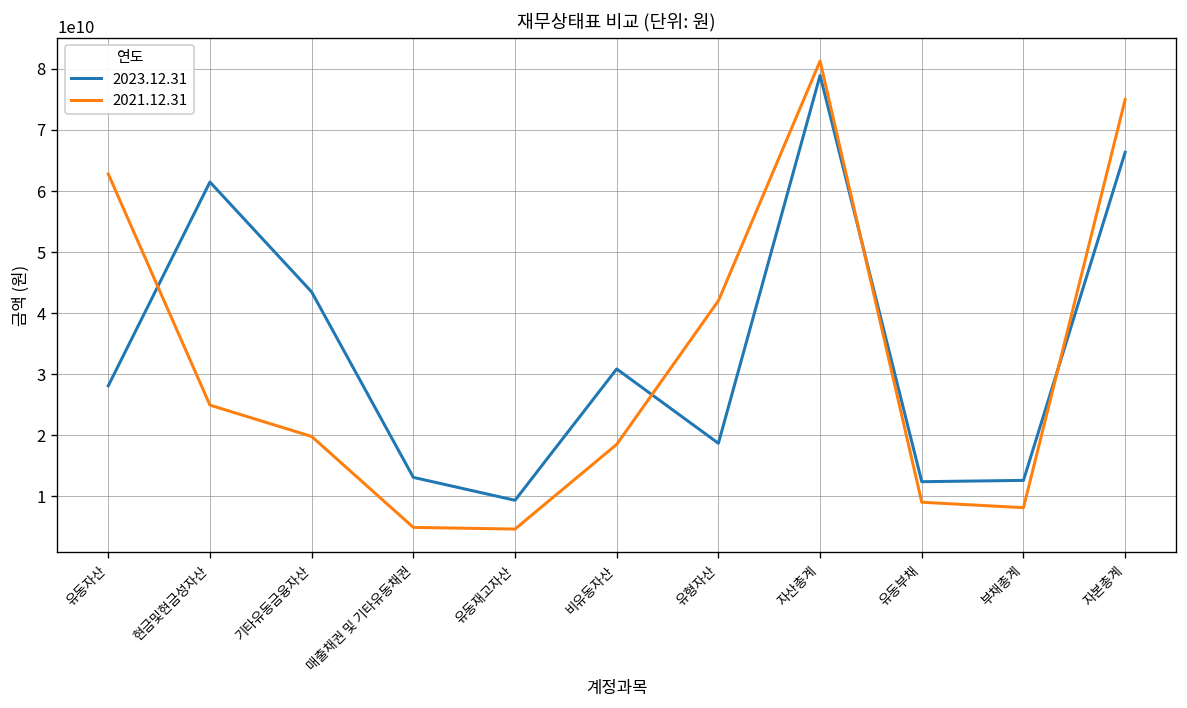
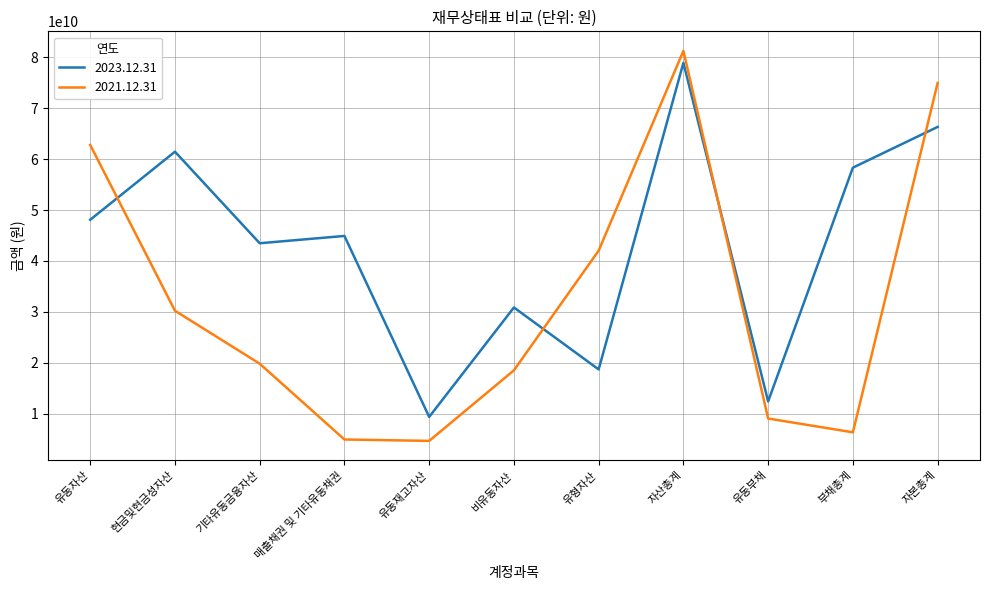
  {
    "2023.12.31": {
-     "유동자산": 28000000000,
+     "유동자산": 48000000000,
      "현금및현금성자산": 61000000000,
      "기타유동금융자산": 43000000000,
-     "매출채권 및 기타유동채권": 13000000000,
+     "매출채권 및 기타유동채권": 45000000000,
      "유동재고자산": 9000000000,
      "비유동자산": 31000000000,
      "유형자산": 19000000000,
      "자산총계": 79000000000,
      "유동부채": 12000000000,
-     "부채총계": 13000000000,
+     "부채총계": 58000000000,
      "자본총계": 66000000000
    },
    "2021.12.31": {
      "유동자산": 63000000000,
-     "현금및현금성자산": 25000000000,
+     "현금및현금성자산": 30000000000,
      "기타유동금융자산": 20000000000,
      "매출채권 및 기타유동채권": 5000000000,
      "유동재고자산": 5000000000,
      "비유동자산": 18000000000,
      "유형자산": 42000000000,
      "자산총계": 81000000000,
      "유동부채": 9000000000,
-     "부채총계": 8000000000,
+     "부채총계": 6000000000,
      "자본총계": 75000000000
    }
  }
